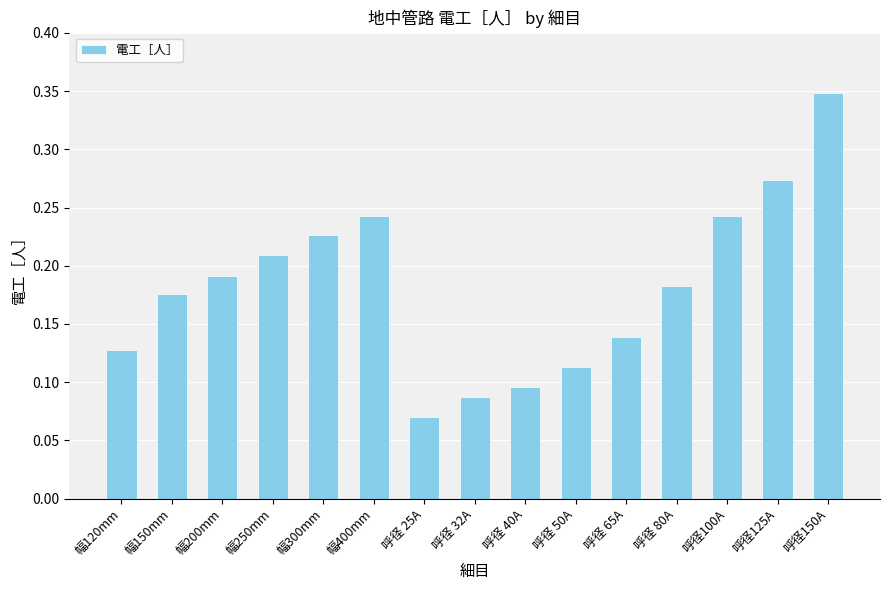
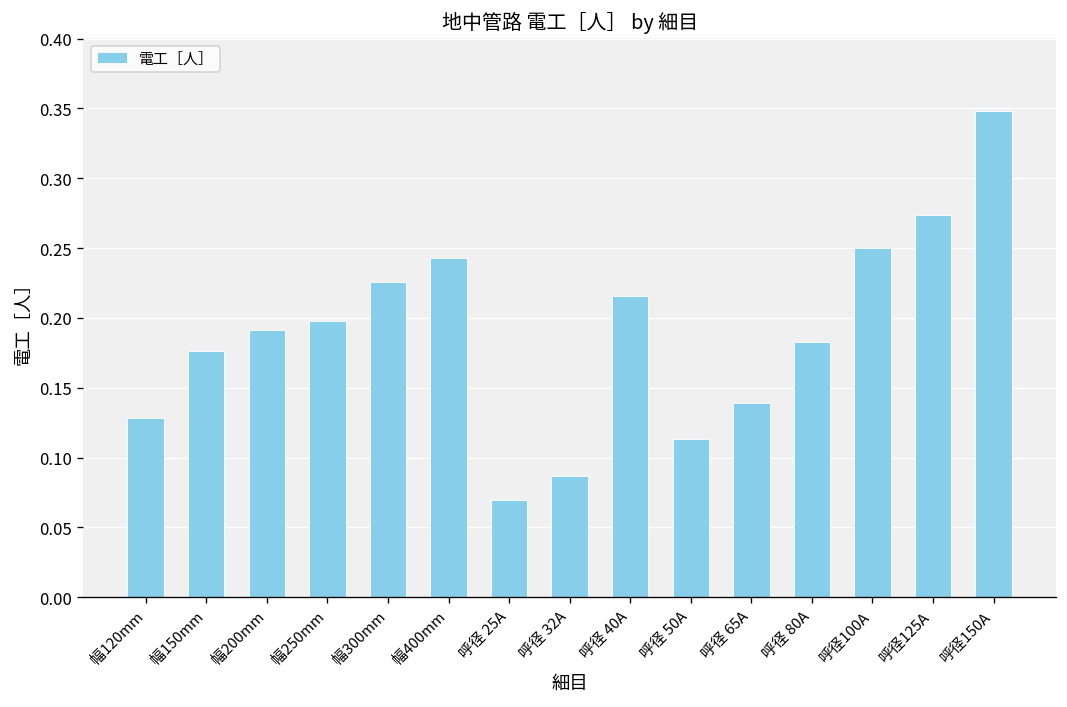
  {
    "幅120mm": 0.128,
    "幅150mm": 0.176,
    "幅200mm": 0.191,
-   "幅250mm": 0.209,
+   "幅250mm": 0.198,
    "幅300mm": 0.226,
    "幅400mm": 0.243,
    "呼径 25A": 0.070,
    "呼径 32A": 0.087,
-   "呼径 40A": 0.096,
+   "呼径 40A": 0.216,
    "呼径 50A": 0.113,
    "呼径 65A": 0.139,
    "呼径 80A": 0.183,
-   "呼径100A": 0.243,
+   "呼径100A": 0.250,
    "呼径125A": 0.274,
    "呼径150A": 0.348
  }
